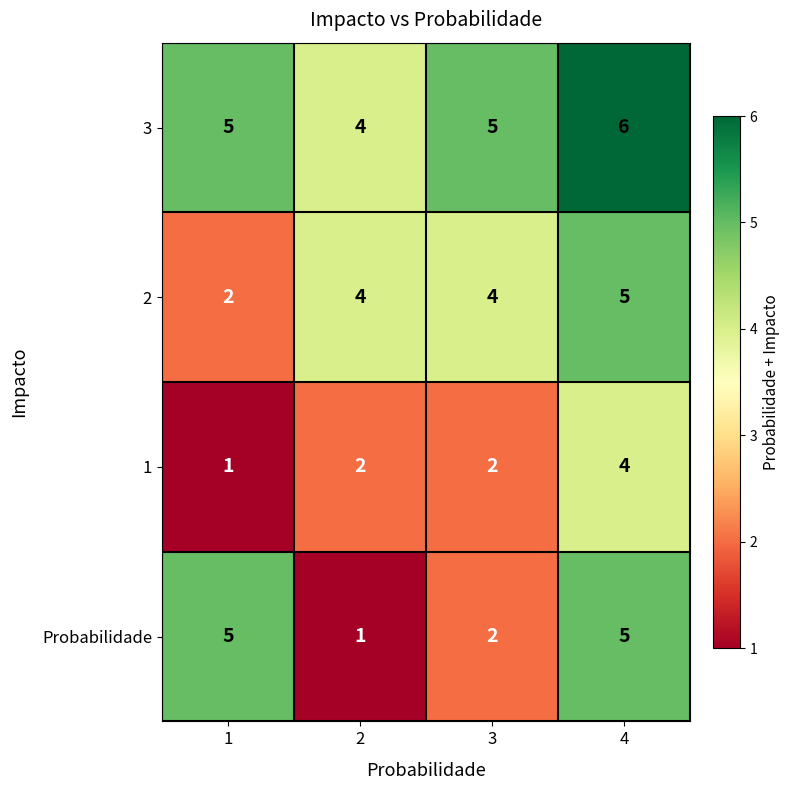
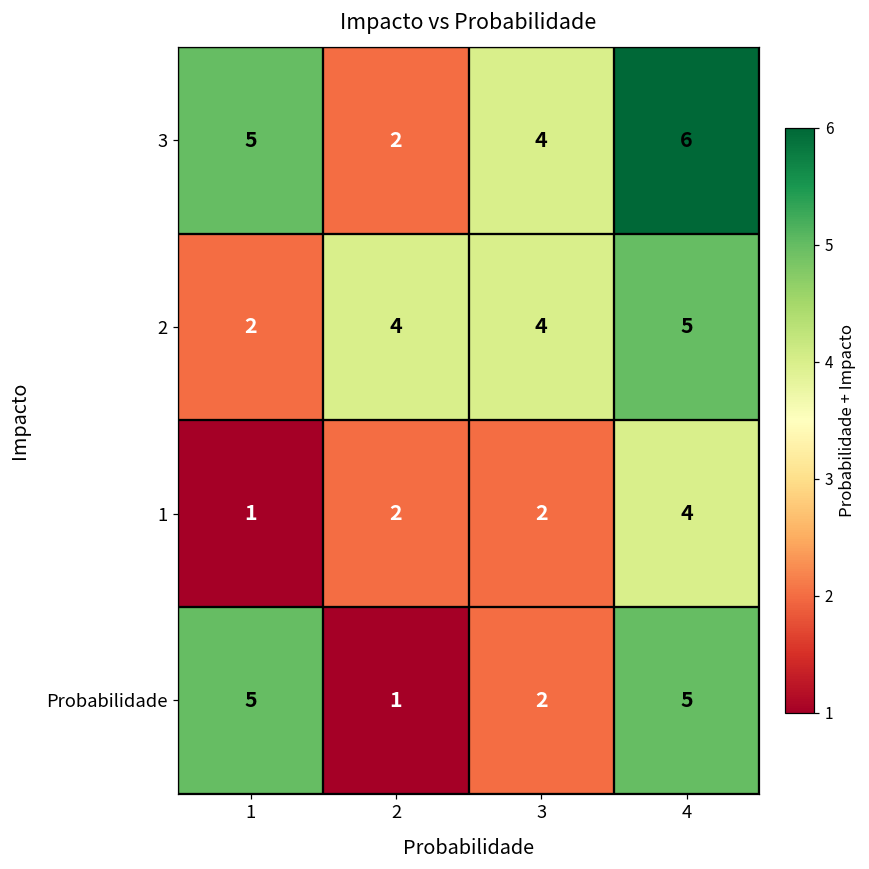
  {
    "3": {
      "1": 5,
-     "2": 4,
-     "3": 5,
+     "2": 2,
+     "3": 4,
      "4": 6
    },
    "2": {
      "1": 2,
      "2": 4,
      "3": 4,
      "4": 5
    },
    "1": {
      "1": 1,
      "2": 2,
      "3": 2,
      "4": 4
    },
    "Probabilidade": {
      "1": 5,
      "2": 1,
      "3": 2,
      "4": 5
    }
  }
